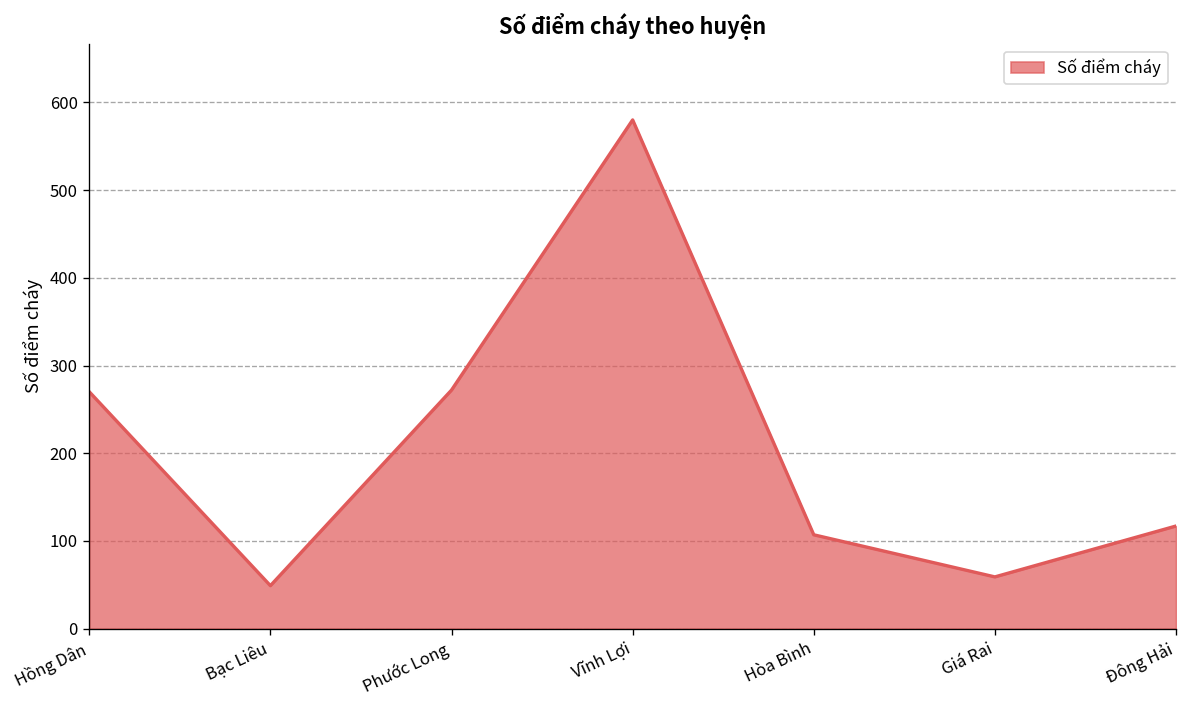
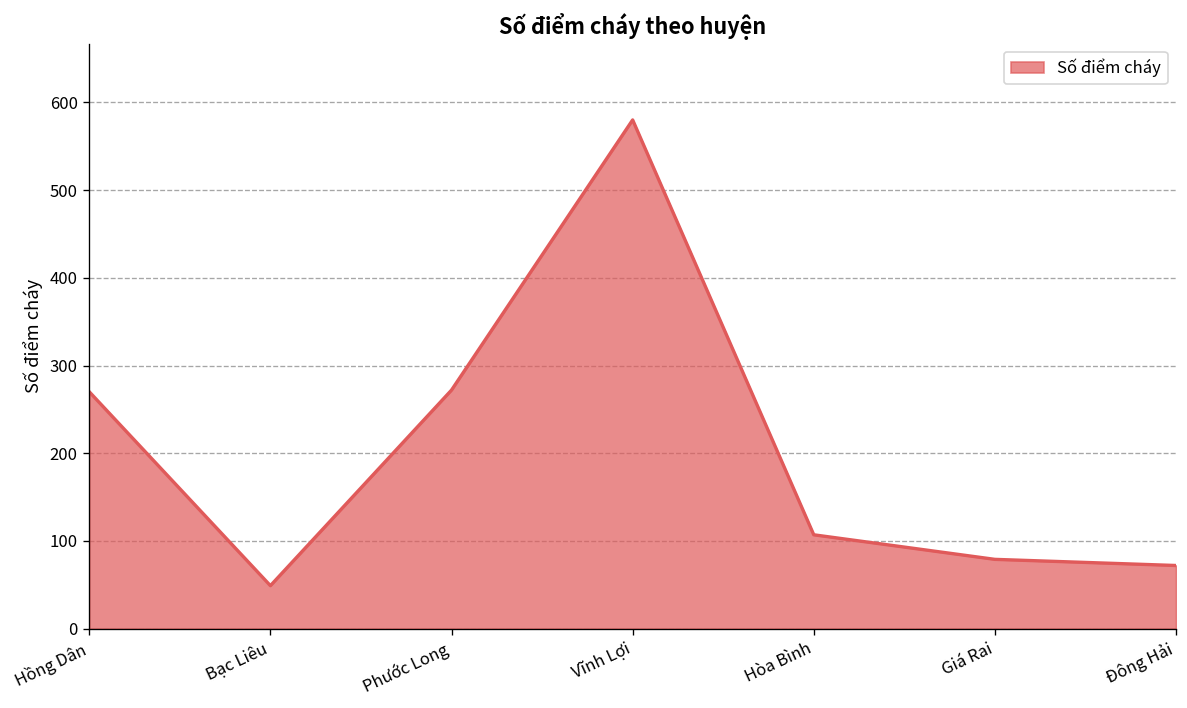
  {
    "Hồng Dân": 270,
    "Bạc Liêu": 50,
    "Phước Long": 270,
    "Vĩnh Lợi": 580,
    "Hòa Bình": 110,
-   "Giá Rai": 60,
-   "Đông Hải": 120
+   "Giá Rai": 80,
+   "Đông Hải": 70
  }
